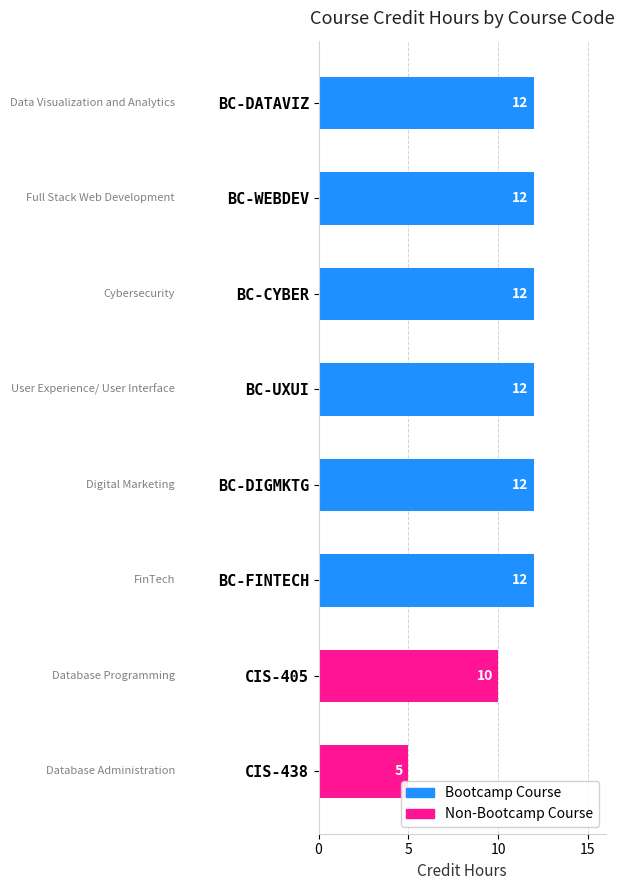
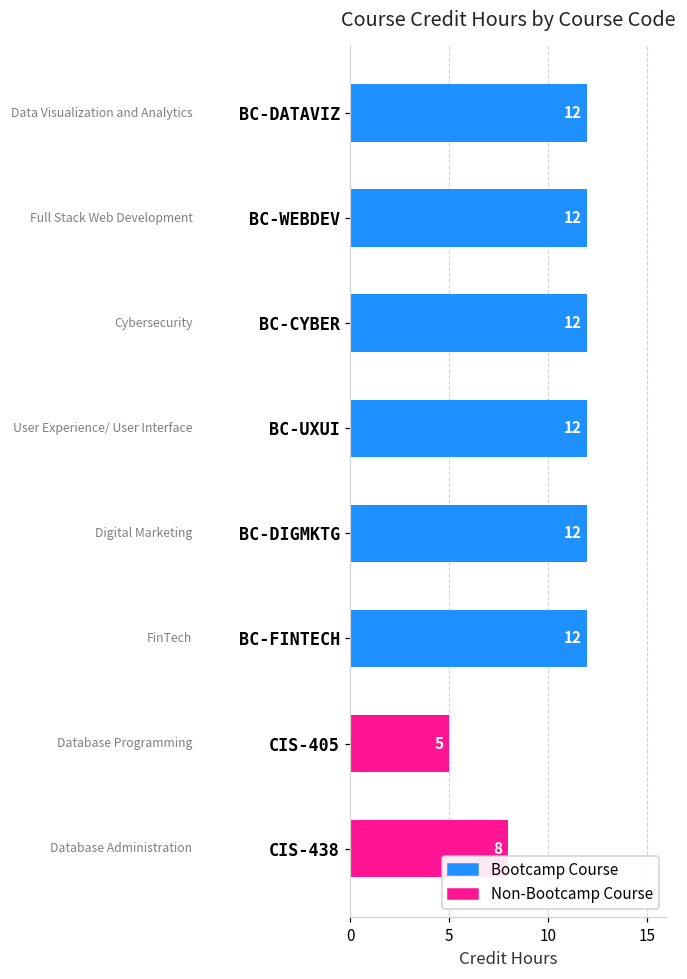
  {
    "BC-DATAVIZ": 12,
    "BC-WEBDEV": 12,
    "BC-CYBER": 12,
    "BC-UXUI": 12,
    "BC-DIGMKTG": 12,
    "BC-FINTECH": 12,
-   "CIS-405": 10,
-   "CIS-438": 5
+   "CIS-405": 5,
+   "CIS-438": 8
  }
